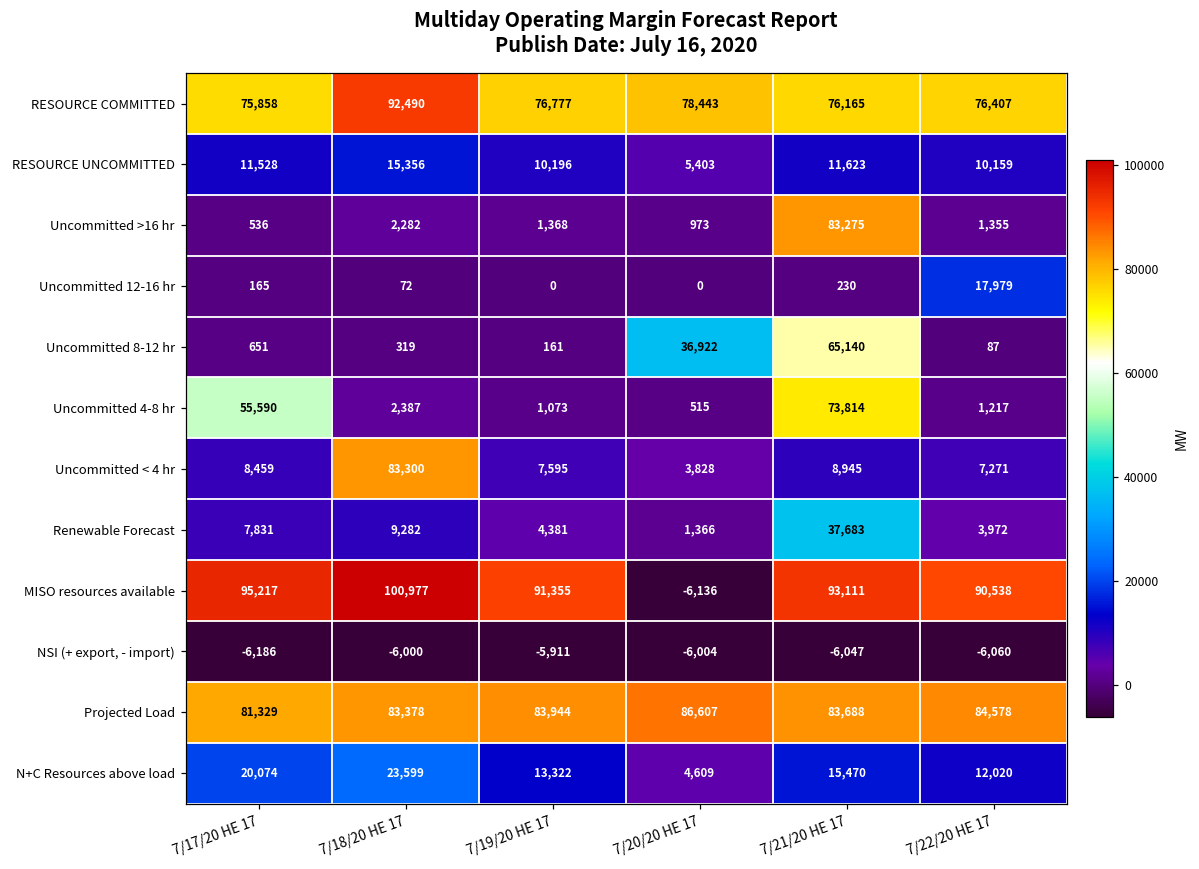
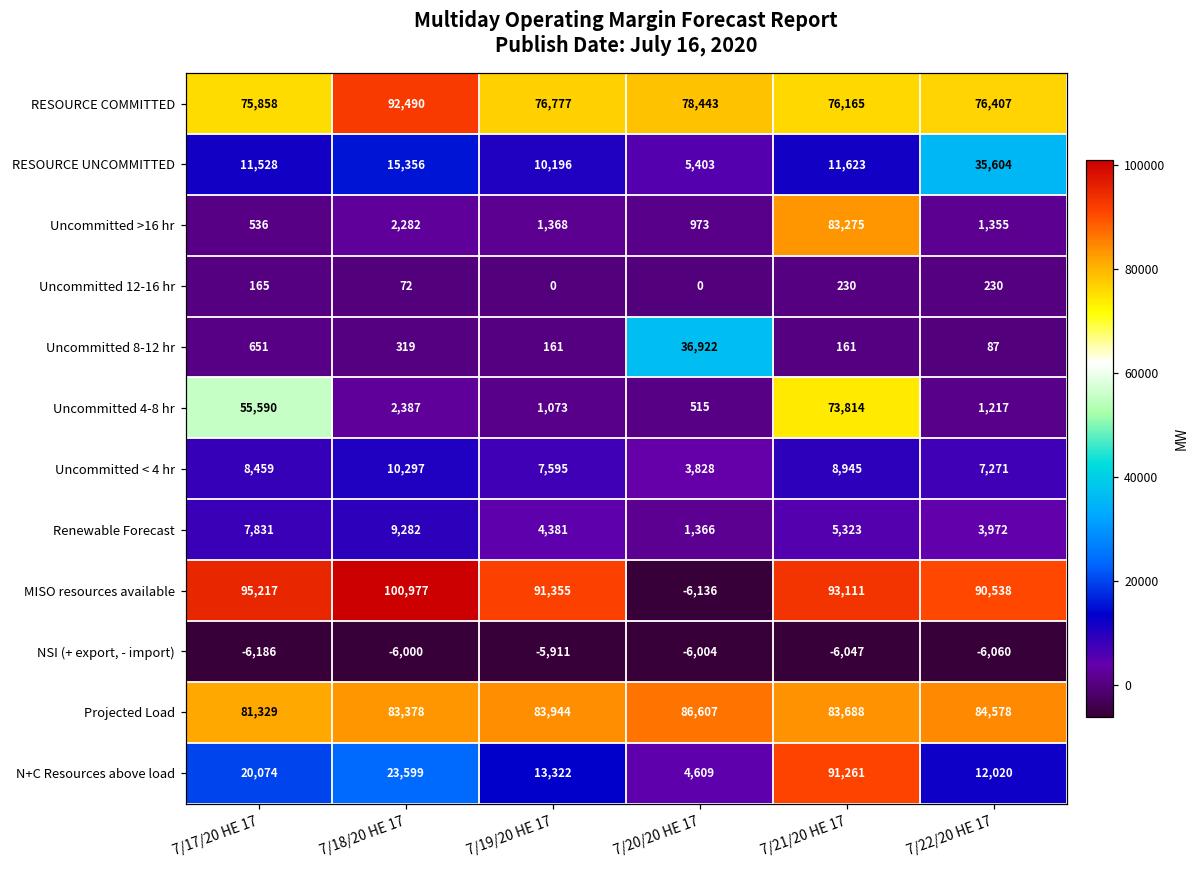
  {
    "RESOURCE COMMITTED": {
      "7/17/20 HE 17": "75,858",
      "7/18/20 HE 17": "92,490",
      "7/19/20 HE 17": "76,777",
      "7/20/20 HE 17": "78,443",
      "7/21/20 HE 17": "76,165",
      "7/22/20 HE 17": "76,407"
    },
    "RESOURCE UNCOMMITTED": {
      "7/17/20 HE 17": "11,528",
      "7/18/20 HE 17": "15,356",
      "7/19/20 HE 17": "10,196",
      "7/20/20 HE 17": "5,403",
      "7/21/20 HE 17": "11,623",
-     "7/22/20 HE 17": "10,159"
+     "7/22/20 HE 17": "35,604"
    },
    "Uncommitted >16 hr": {
      "7/17/20 HE 17": "536",
      "7/18/20 HE 17": "2,282",
      "7/19/20 HE 17": "1,368",
      "7/20/20 HE 17": "973",
      "7/21/20 HE 17": "83,275",
      "7/22/20 HE 17": "1,355"
    },
    "Uncommitted 12-16 hr": {
      "7/17/20 HE 17": "165",
      "7/18/20 HE 17": "72",
      "7/19/20 HE 17": "0",
      "7/20/20 HE 17": "0",
      "7/21/20 HE 17": "230",
-     "7/22/20 HE 17": "17,979"
+     "7/22/20 HE 17": "230"
    },
    "Uncommitted 8-12 hr": {
      "7/17/20 HE 17": "651",
      "7/18/20 HE 17": "319",
      "7/19/20 HE 17": "161",
      "7/20/20 HE 17": "36,922",
-     "7/21/20 HE 17": "65,140",
+     "7/21/20 HE 17": "161",
      "7/22/20 HE 17": "87"
    },
    "Uncommitted 4-8 hr": {
      "7/17/20 HE 17": "55,590",
      "7/18/20 HE 17": "2,387",
      "7/19/20 HE 17": "1,073",
      "7/20/20 HE 17": "515",
      "7/21/20 HE 17": "73,814",
      "7/22/20 HE 17": "1,217"
    },
    "Uncommitted < 4 hr": {
      "7/17/20 HE 17": "8,459",
-     "7/18/20 HE 17": "83,300",
+     "7/18/20 HE 17": "10,297",
      "7/19/20 HE 17": "7,595",
      "7/20/20 HE 17": "3,828",
      "7/21/20 HE 17": "8,945",
      "7/22/20 HE 17": "7,271"
    },
    "Renewable Forecast": {
      "7/17/20 HE 17": "7,831",
      "7/18/20 HE 17": "9,282",
      "7/19/20 HE 17": "4,381",
      "7/20/20 HE 17": "1,366",
-     "7/21/20 HE 17": "37,683",
+     "7/21/20 HE 17": "5,323",
      "7/22/20 HE 17": "3,972"
    },
    "MISO resources available": {
      "7/17/20 HE 17": "95,217",
      "7/18/20 HE 17": "100,977",
      "7/19/20 HE 17": "91,355",
      "7/20/20 HE 17": "-6,136",
      "7/21/20 HE 17": "93,111",
      "7/22/20 HE 17": "90,538"
    },
    "NSI (+ export, - import)": {
      "7/17/20 HE 17": "-6,186",
      "7/18/20 HE 17": "-6,000",
      "7/19/20 HE 17": "-5,911",
      "7/20/20 HE 17": "-6,004",
      "7/21/20 HE 17": "-6,047",
      "7/22/20 HE 17": "-6,060"
    },
    "Projected Load": {
      "7/17/20 HE 17": "81,329",
      "7/18/20 HE 17": "83,378",
      "7/19/20 HE 17": "83,944",
      "7/20/20 HE 17": "86,607",
      "7/21/20 HE 17": "83,688",
      "7/22/20 HE 17": "84,578"
    },
    "N+C Resources above load": {
      "7/17/20 HE 17": "20,074",
      "7/18/20 HE 17": "23,599",
      "7/19/20 HE 17": "13,322",
      "7/20/20 HE 17": "4,609",
-     "7/21/20 HE 17": "15,470",
+     "7/21/20 HE 17": "91,261",
      "7/22/20 HE 17": "12,020"
    }
  }
